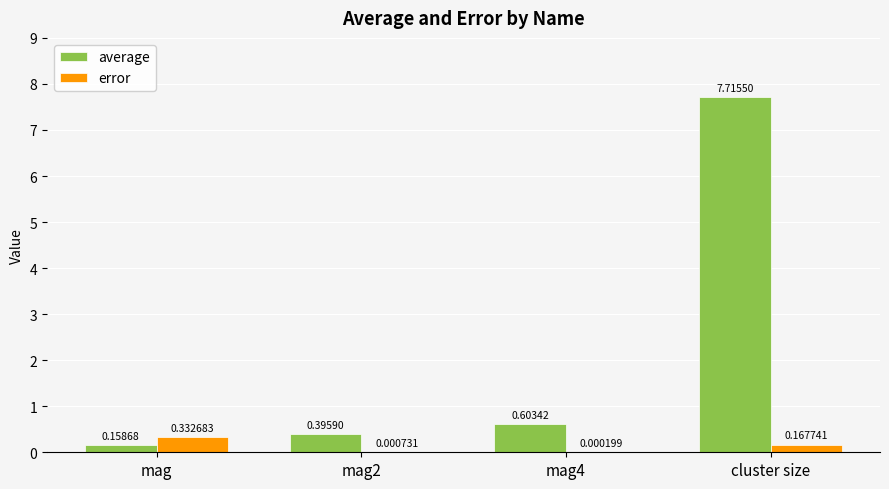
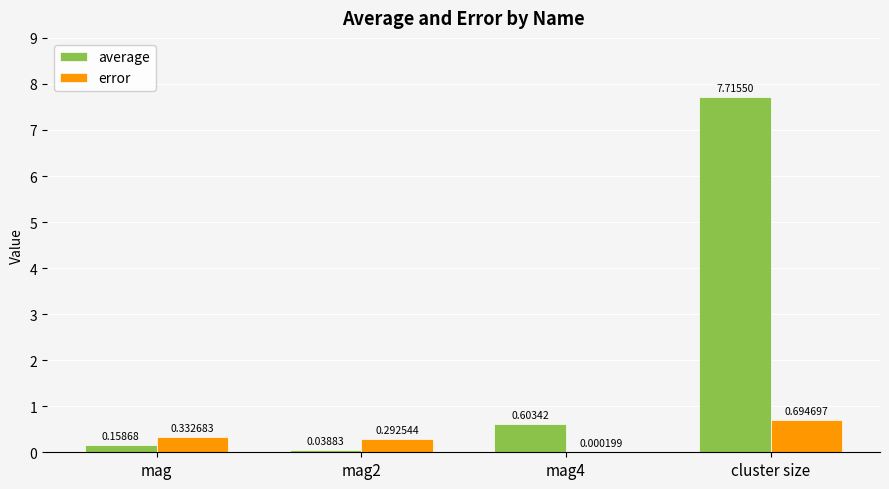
  {
    "average": {
      "mag": 0.15868,
-     "mag2": 0.39590,
+     "mag2": 0.03883,
      "mag4": 0.60342,
      "cluster size": 7.71550
    },
    "error": {
      "mag": 0.332683,
-     "mag2": 0.000731,
+     "mag2": 0.292544,
      "mag4": 0.000199,
-     "cluster size": 0.167741
+     "cluster size": 0.694697
    }
  }
